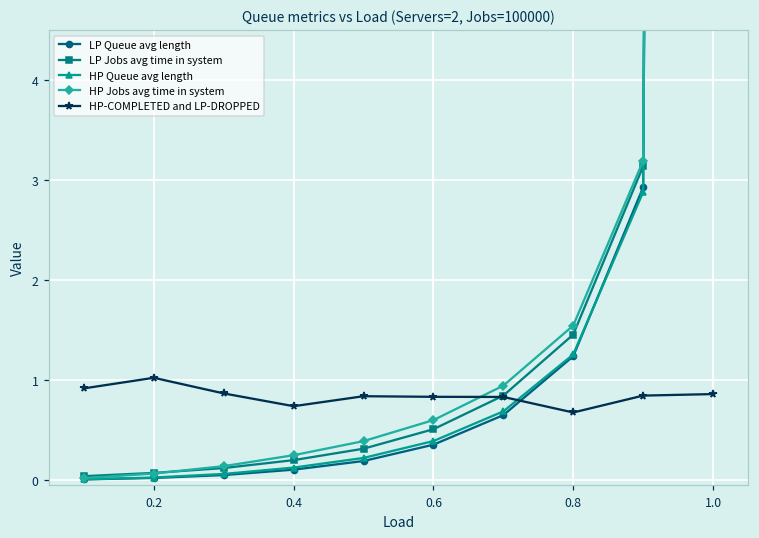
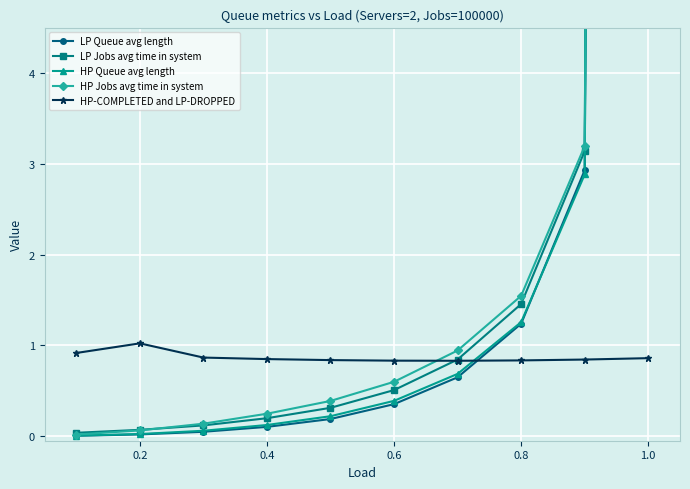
  {
    "HP-COMPLETED and LP-DROPPED": {
      "0.2": 1.0,
-     "0.4": 0.7,
+     "0.4": 0.8,
      "0.6": 0.8,
-     "0.8": 0.7,
+     "0.8": 0.8,
      "1.0": 0.9
    }
  }
